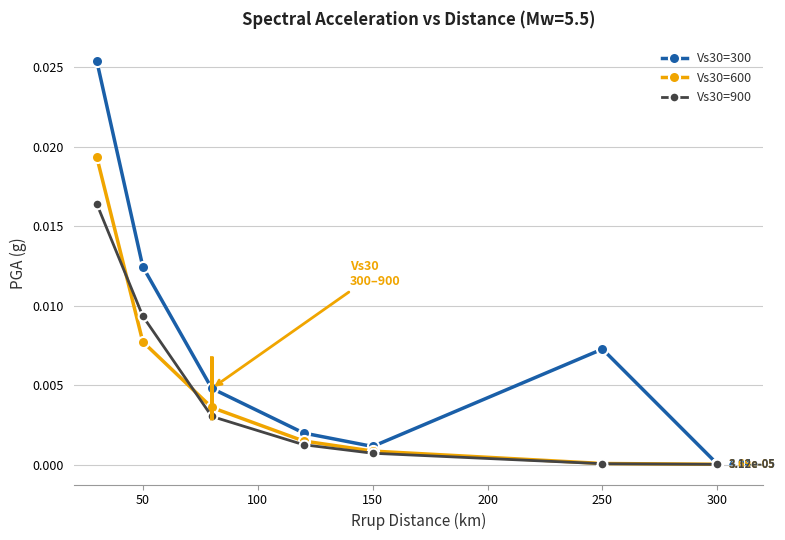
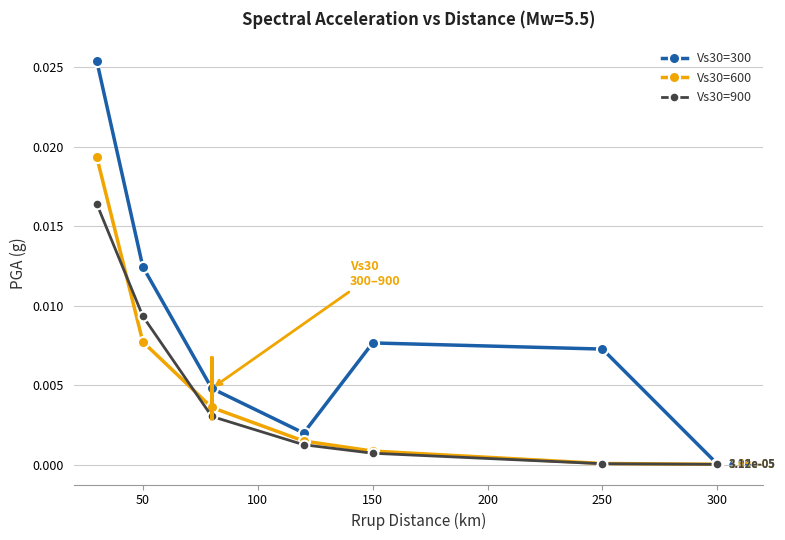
  {
    "Vs30=300": {
      "50": 0.0124,
-     "150": 0.0012,
+     "150": 0.0077,
      "250": 0.0073
    },
    "Vs30=600": {
      "50": 0.0077
    },
    "Vs30=900": {
      "50": 0.0093
    }
  }
